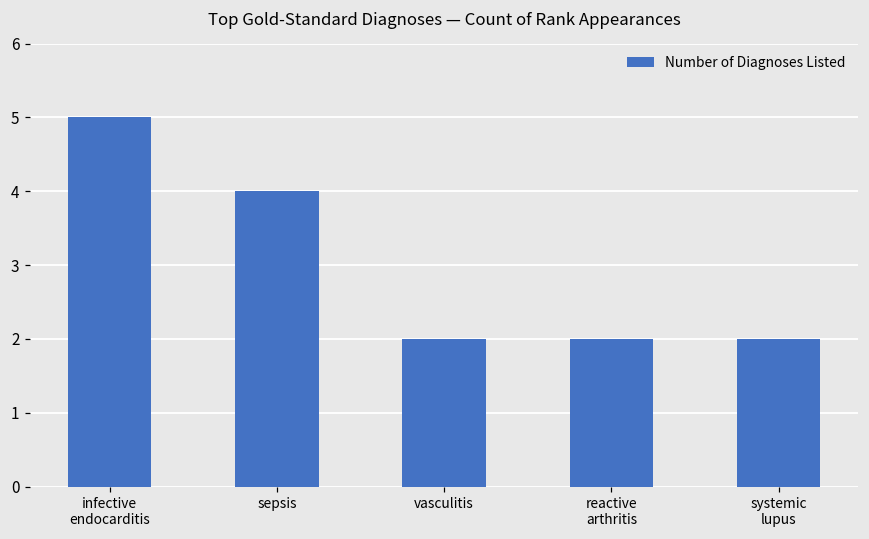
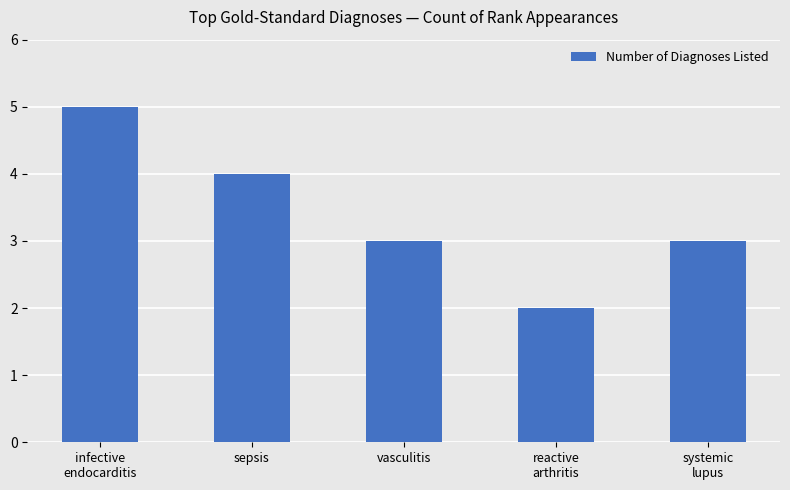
  {
    "infective endocarditis": 5,
    "sepsis": 4,
-   "vasculitis": 2,
+   "vasculitis": 3,
    "reactive arthritis": 2,
-   "systemic lupus": 2
+   "systemic lupus": 3
  }
